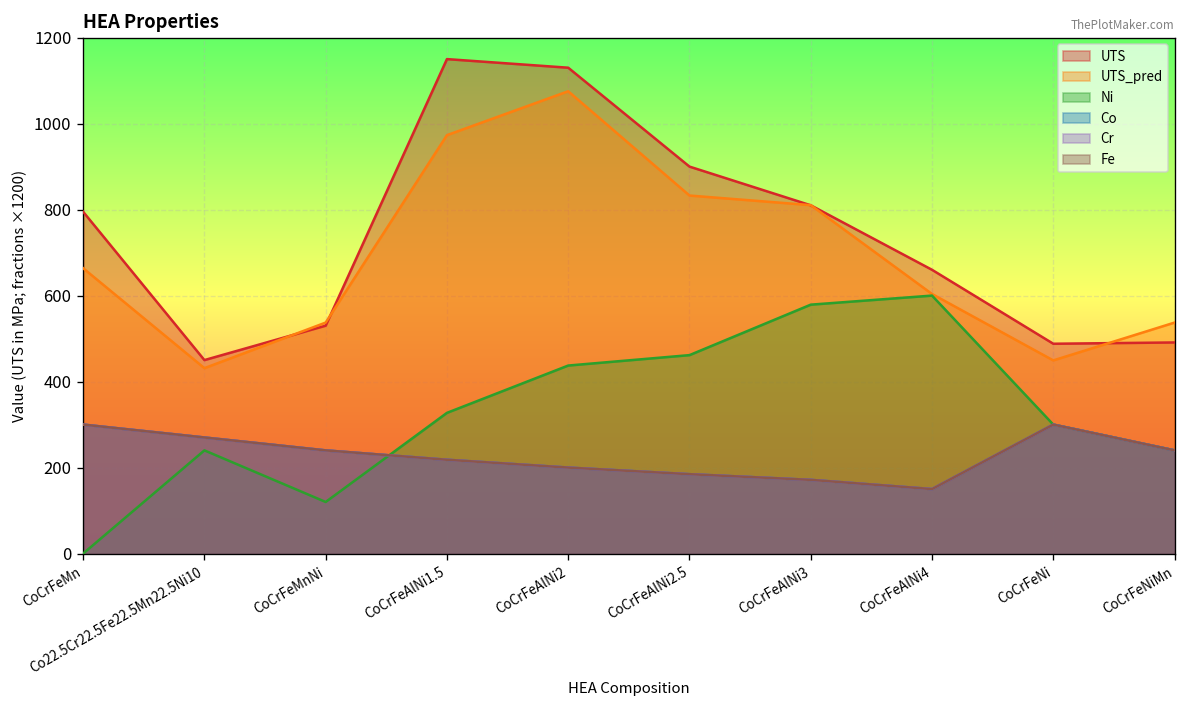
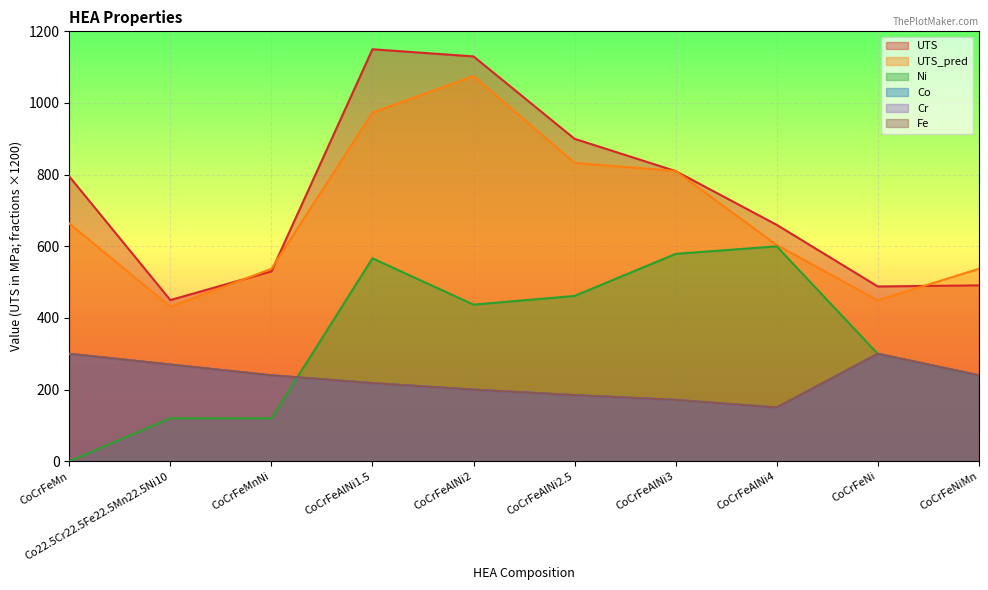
  {
    "Ni": {
      "CoCrFeMn": 0,
-     "Co22.5Cr22.5Fe22.5Mn22.5Ni10": 240,
+     "Co22.5Cr22.5Fe22.5Mn22.5Ni10": 120,
      "CoCrFeMnNi": 120,
-     "CoCrFeAlNi1.5": 330,
+     "CoCrFeAlNi1.5": 570,
      "CoCrFeAlNi2": 440,
      "CoCrFeAlNi2.5": 460,
      "CoCrFeAlNi3": 580
    }
  }
